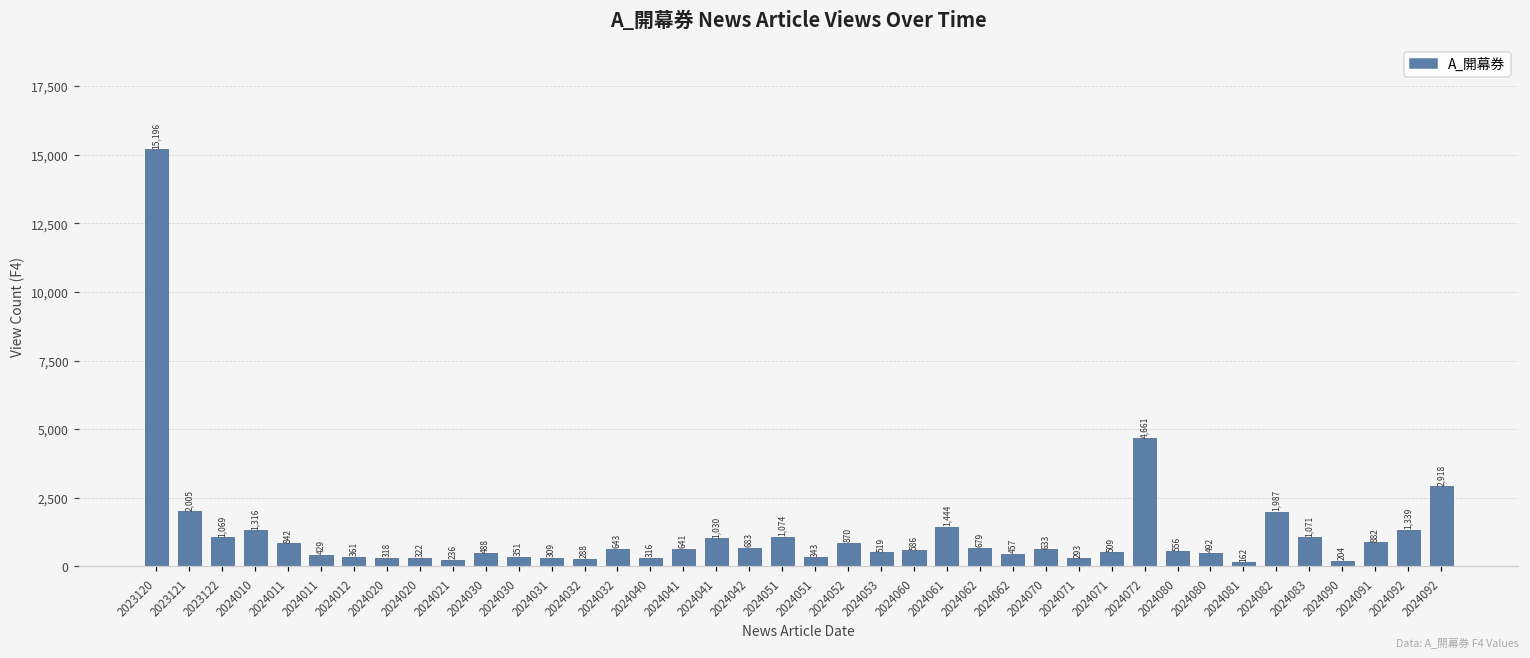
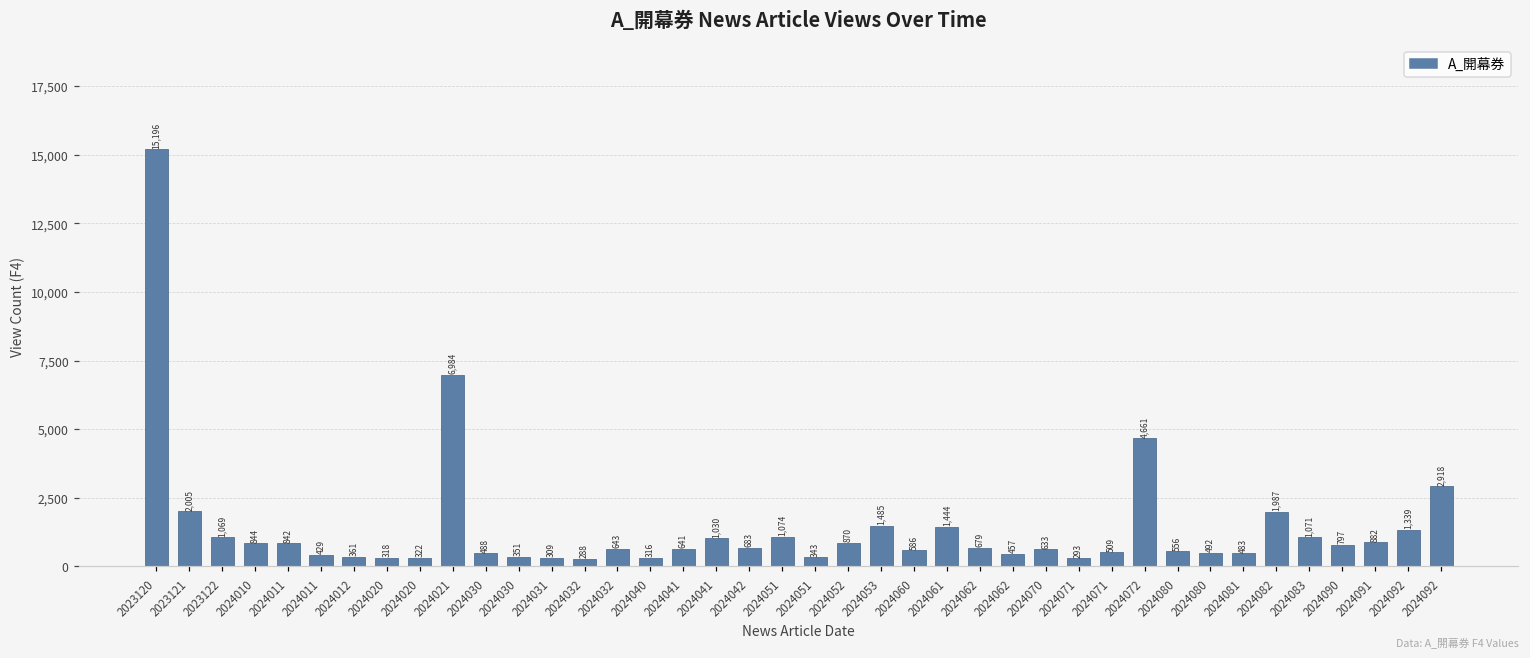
  {
    "2023120": "15,196",
    "2023121": "2,005",
    "2023122": "1,069",
-   "2024010": "1,316",
+   "2024010": "844",
    "2024012": "361",
-   "2024021": "236",
+   "2024021": "6,984",
    "2024031": "309",
    "2024040": "316",
    "2024042": "683",
    "2024052": "870",
-   "2024053": "519",
+   "2024053": "1,485",
    "2024060": "586",
    "2024061": "1,444",
    "2024070": "633",
    "2024072": "4,661",
-   "2024081": "162",
+   "2024081": "483",
    "2024082": "1,987",
    "2024083": "1,071",
-   "2024090": "204",
+   "2024090": "797",
    "2024091": "882"
  }
